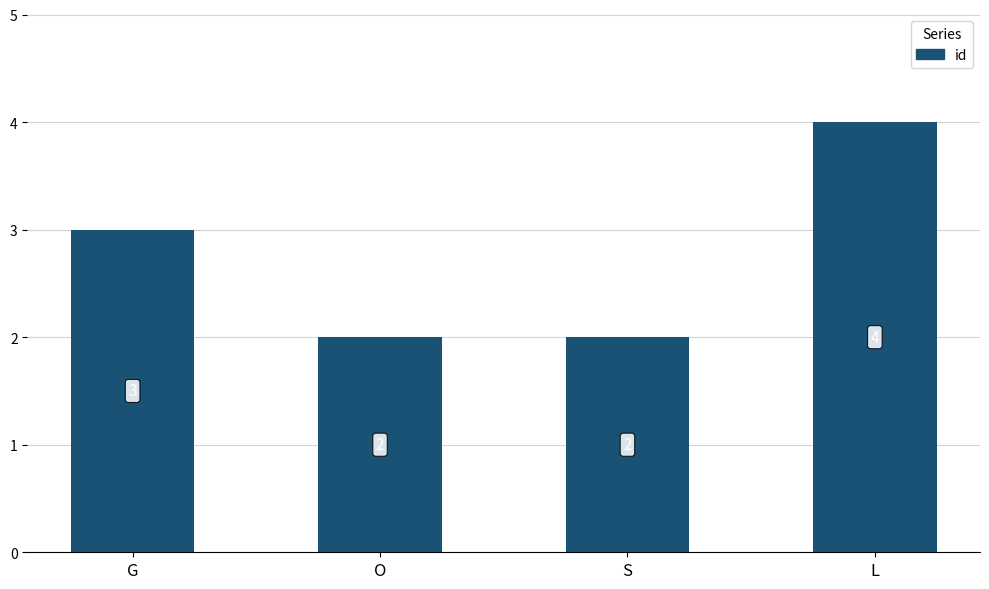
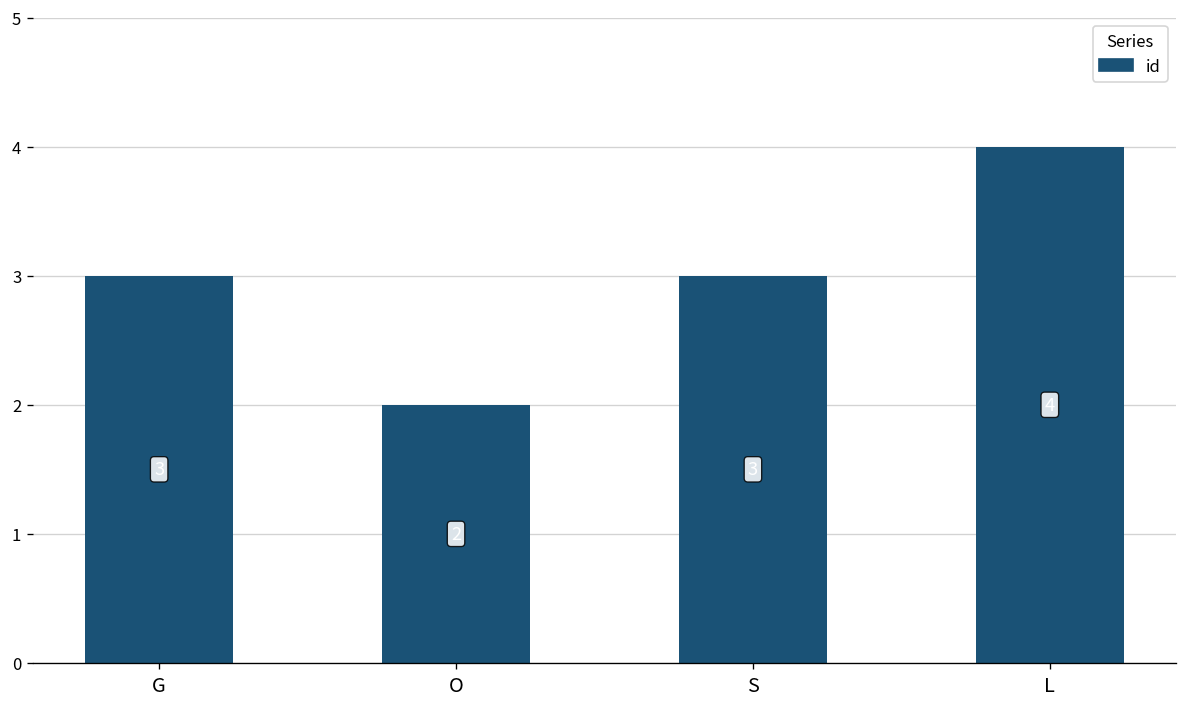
  {
    "G": 3,
    "O": 2,
-   "S": 2,
+   "S": 3,
    "L": 4
  }
